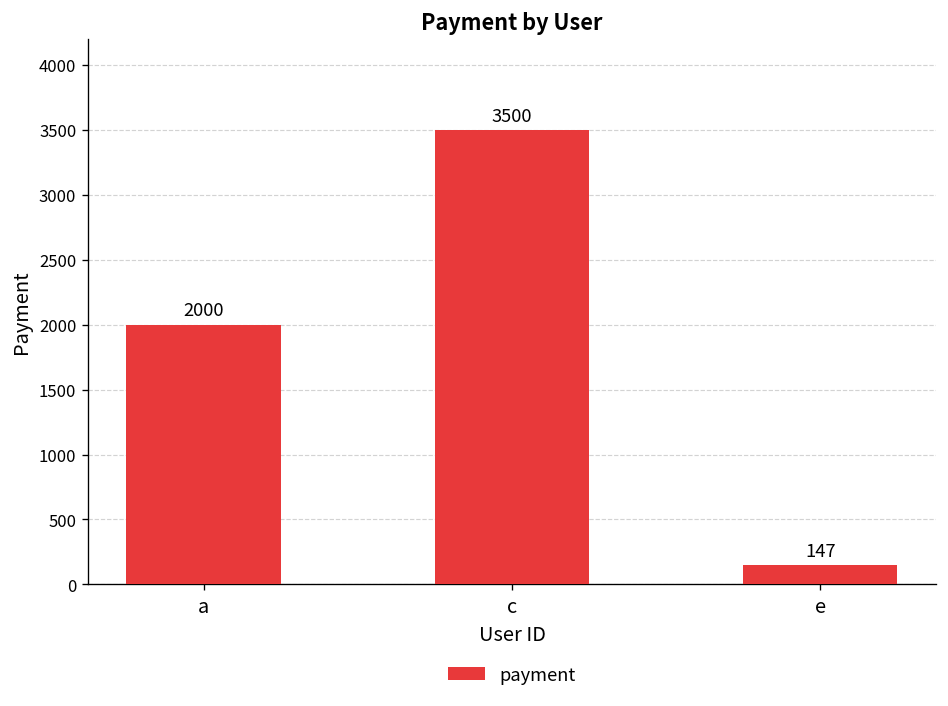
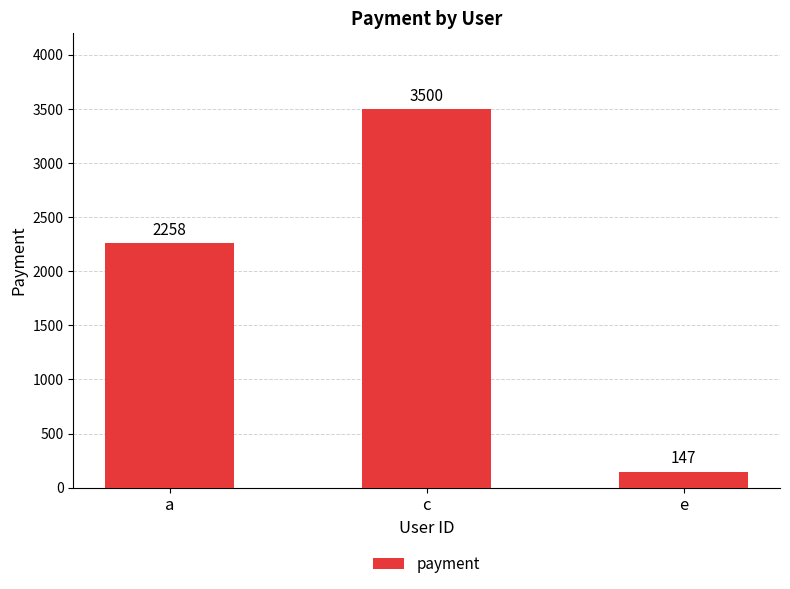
  {
-   "a": 2000,
+   "a": 2258,
    "c": 3500,
    "e": 147
  }
